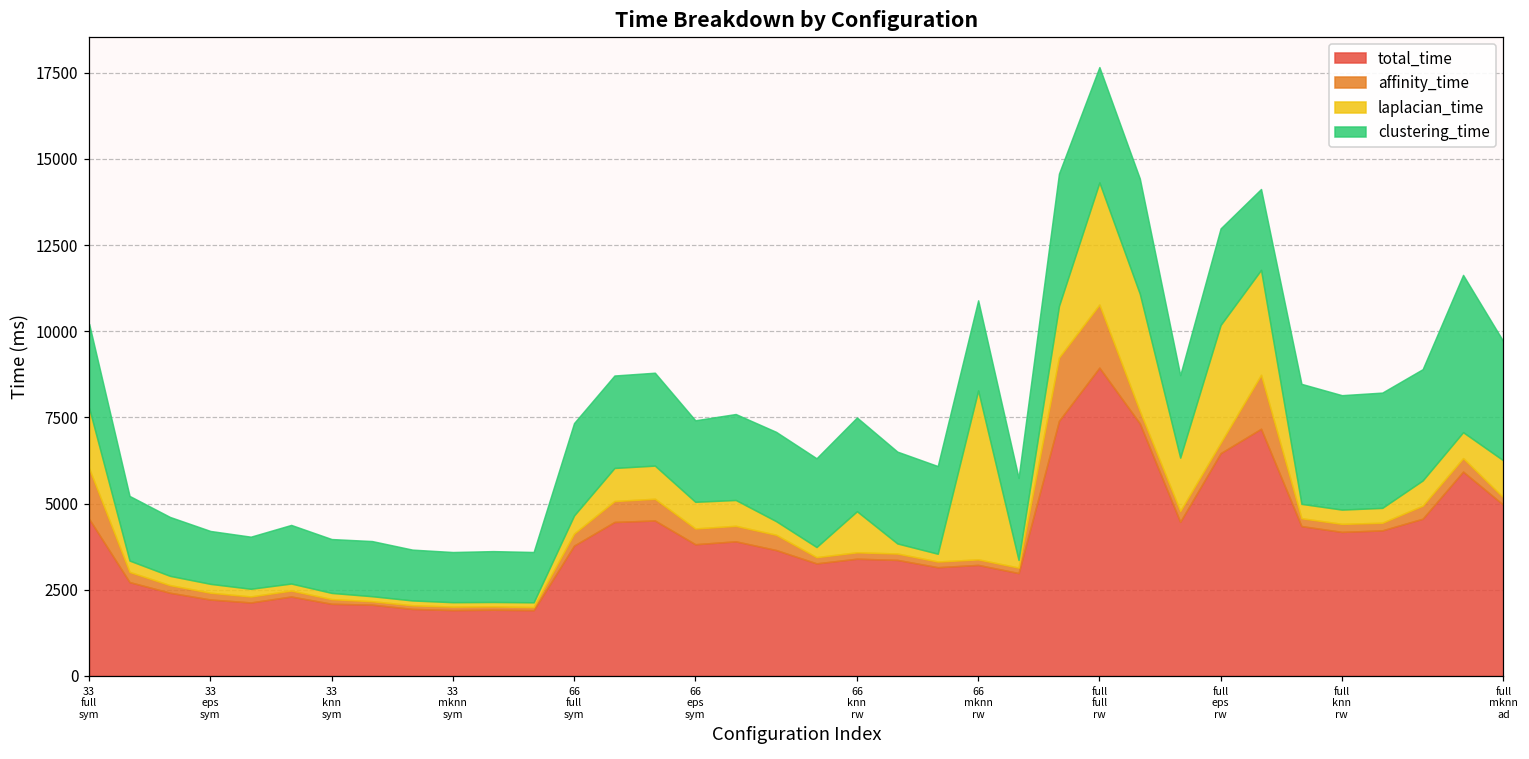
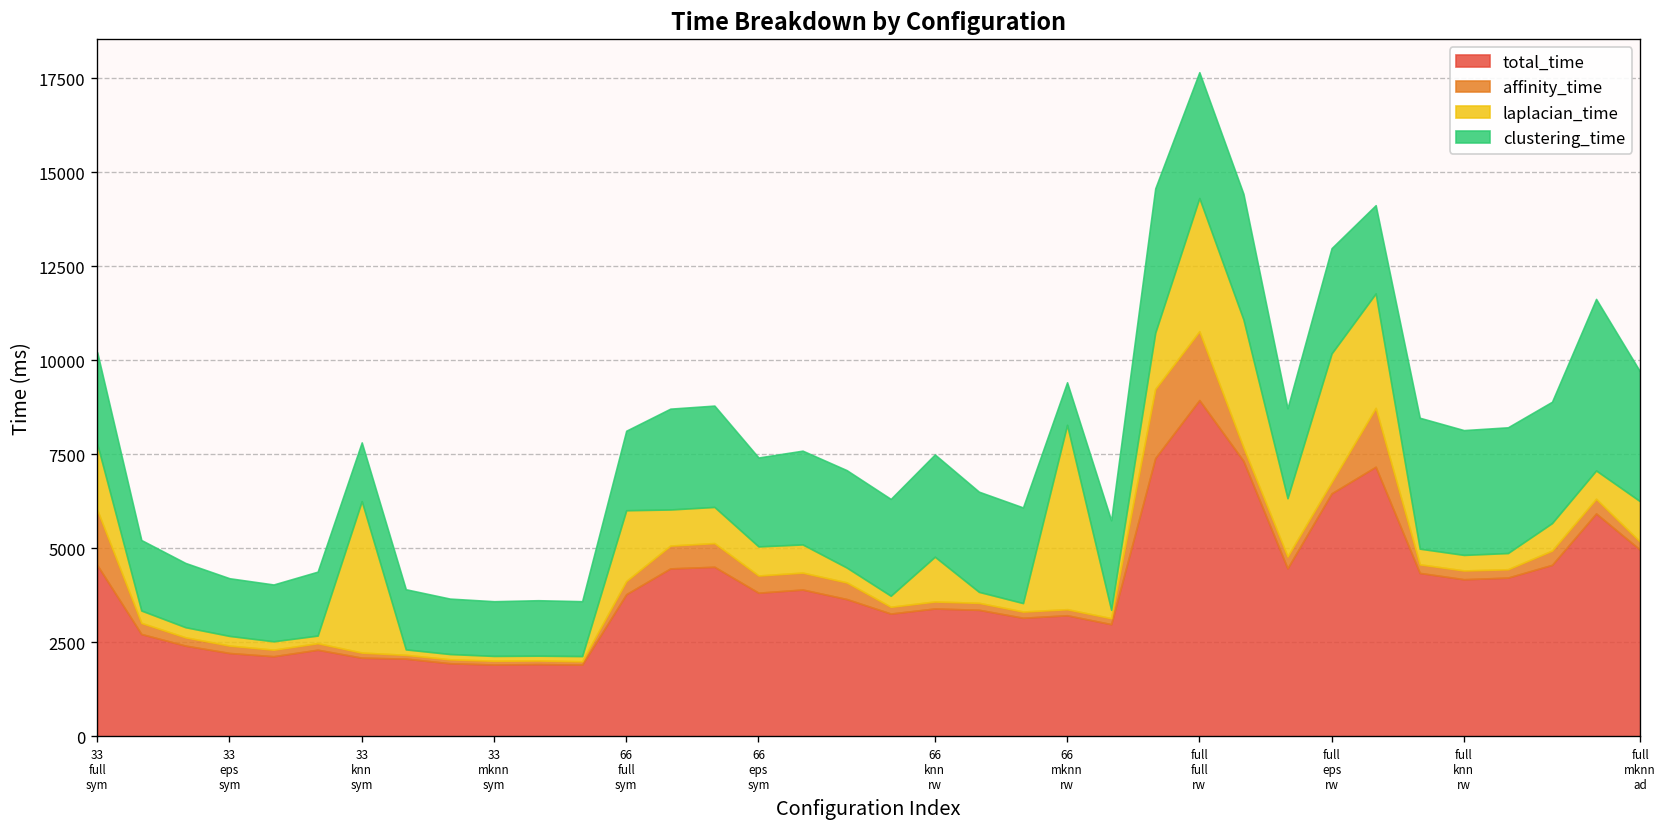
  {
    "laplacian_time": {
      "33 full sym": 1800,
      "33 eps sym": 300,
-     "33 knn sym": 200,
+     "33 knn sym": 4000,
      "33 mknn sym": 100,
-     "66 full sym": 500,
+     "66 full sym": 1900,
      "66 eps sym": 800,
      "66 knn rw": 1200,
      "66 mknn rw": 4900,
      "full full rw": 3500,
      "full eps rw": 3400,
      "full knn rw": 400,
      "full mknn ad": 1100
    },
    "clustering_time": {
      "33 full sym": 2400,
      "33 eps sym": 1500,
      "33 knn sym": 1600,
      "33 mknn sym": 1500,
-     "66 full sym": 2700,
+     "66 full sym": 2100,
      "66 eps sym": 2400,
      "66 knn rw": 2700,
-     "66 mknn rw": 2600,
+     "66 mknn rw": 1100,
      "full full rw": 3300,
      "full eps rw": 2800,
      "full knn rw": 3300,
      "full mknn ad": 3400
    }
  }
